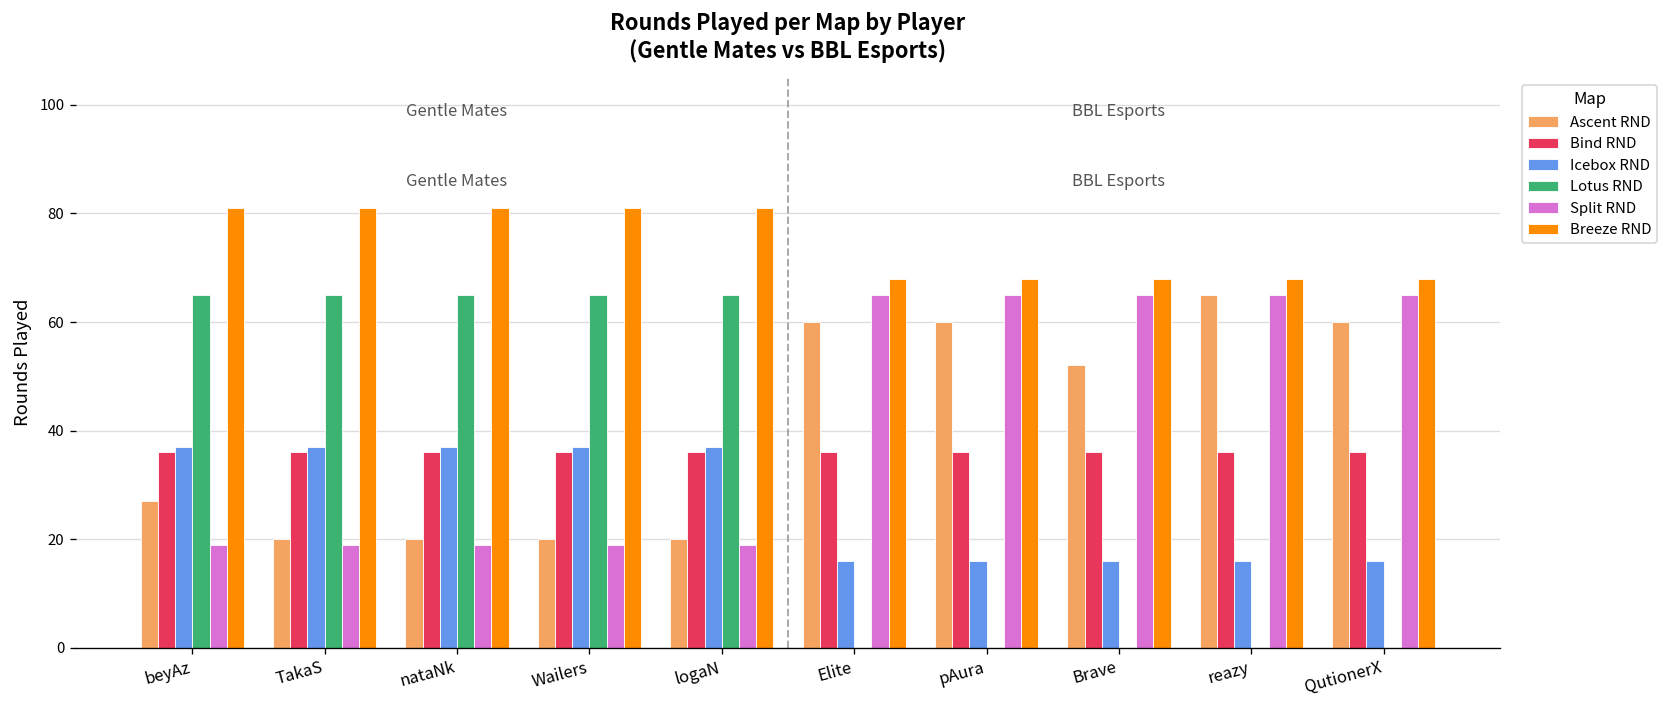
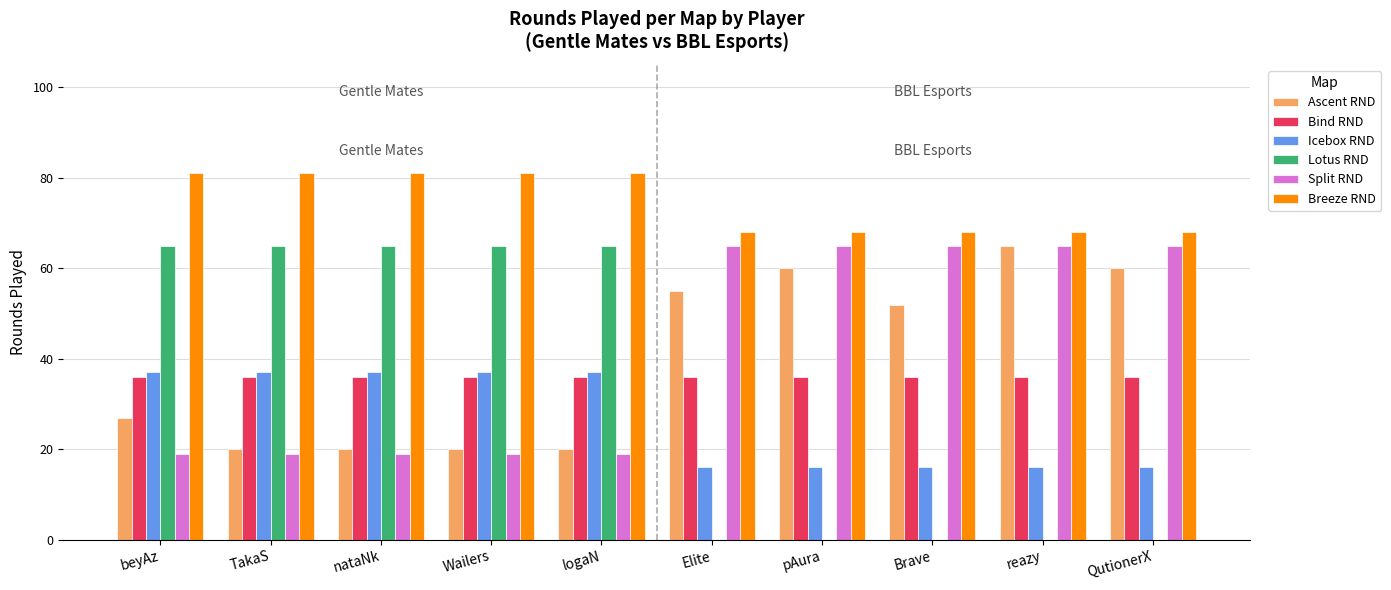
  {
    "Ascent RND": {
      "beyAz": 27,
      "TakaS": 20,
      "nataNk": 20,
      "Wailers": 20,
      "logaN": 20,
-     "Elite": 60,
+     "Elite": 55,
      "pAura": 60,
      "Brave": 52,
      "reazy": 65,
      "QutionerX": 60
    },
    "Bind RND": {
      "beyAz": 36,
      "TakaS": 36,
      "nataNk": 36,
      "Wailers": 36,
      "logaN": 36,
      "Elite": 36,
      "pAura": 36,
      "Brave": 36,
      "reazy": 36,
      "QutionerX": 36
    },
    "Icebox RND": {
      "beyAz": 37,
      "TakaS": 37,
      "nataNk": 37,
      "Wailers": 37,
      "logaN": 37,
      "Elite": 16,
      "pAura": 16,
      "Brave": 16,
      "reazy": 16,
      "QutionerX": 16
    },
    "Lotus RND": {
      "beyAz": 65,
      "TakaS": 65,
      "nataNk": 65,
      "Wailers": 65,
      "logaN": 65,
      "Elite": 0,
      "pAura": 0,
      "Brave": 0,
      "reazy": 0,
      "QutionerX": 0
    },
    "Split RND": {
      "beyAz": 19,
      "TakaS": 19,
      "nataNk": 19,
      "Wailers": 19,
      "logaN": 19,
      "Elite": 65,
      "pAura": 65,
      "Brave": 65,
      "reazy": 65,
      "QutionerX": 65
    },
    "Breeze RND": {
      "beyAz": 81,
      "TakaS": 81,
      "nataNk": 81,
      "Wailers": 81,
      "logaN": 81,
      "Elite": 68,
      "pAura": 68,
      "Brave": 68,
      "reazy": 68,
      "QutionerX": 68
    }
  }
